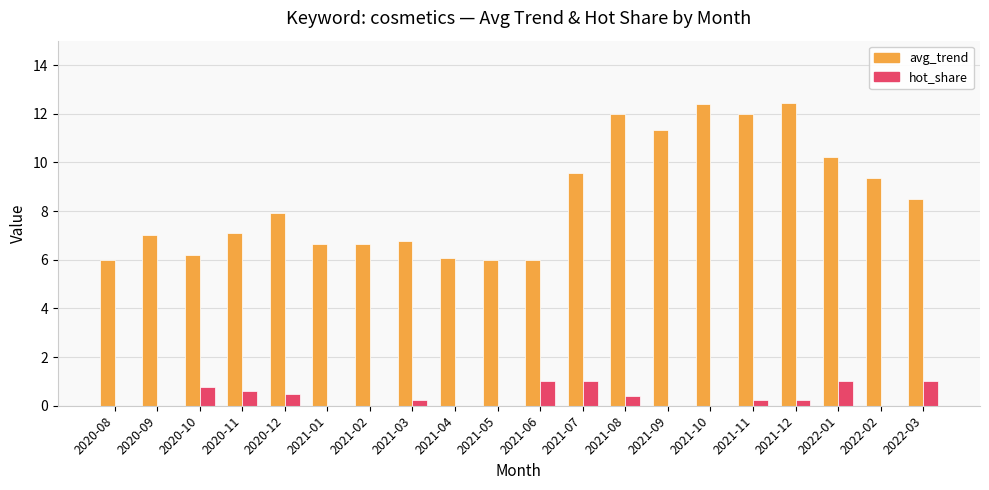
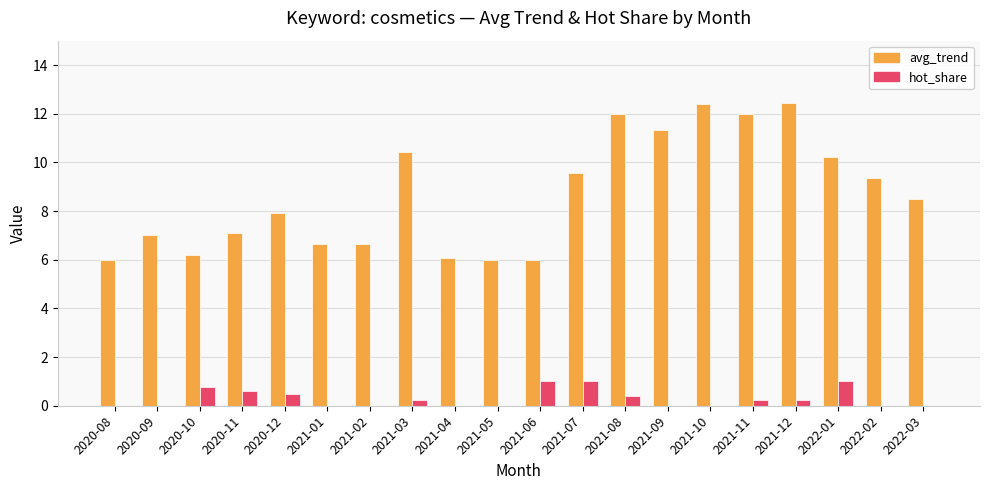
  {
    "avg_trend": {
      "2020-08": 6.0,
      "2020-09": 7.0,
      "2020-10": 6.2,
      "2020-11": 7.1,
      "2020-12": 7.9,
      "2021-01": 6.7,
      "2021-02": 6.6,
-     "2021-03": 6.8,
+     "2021-03": 10.4,
      "2021-04": 6.1,
      "2021-05": 6.0,
      "2021-06": 6.0,
      "2021-07": 9.6,
      "2021-08": 12.0,
      "2021-09": 11.4,
      "2021-10": 12.4,
      "2021-11": 12.0,
      "2021-12": 12.4,
      "2022-01": 10.2,
      "2022-02": 9.4,
      "2022-03": 8.5
    },
    "hot_share": {
      "2020-08": 0,
      "2020-09": 0,
      "2020-10": 0.8,
      "2020-11": 0.6,
      "2020-12": 0.5,
      "2021-01": 0,
      "2021-02": 0,
      "2021-03": 0.3,
      "2021-04": 0,
      "2021-05": 0,
      "2021-06": 1,
      "2021-07": 1,
      "2021-08": 0.4,
      "2021-09": 0,
      "2021-10": 0,
      "2021-11": 0.3,
      "2021-12": 0.3,
      "2022-01": 1,
      "2022-02": 0,
-     "2022-03": 1
+     "2022-03": 0
    }
  }
